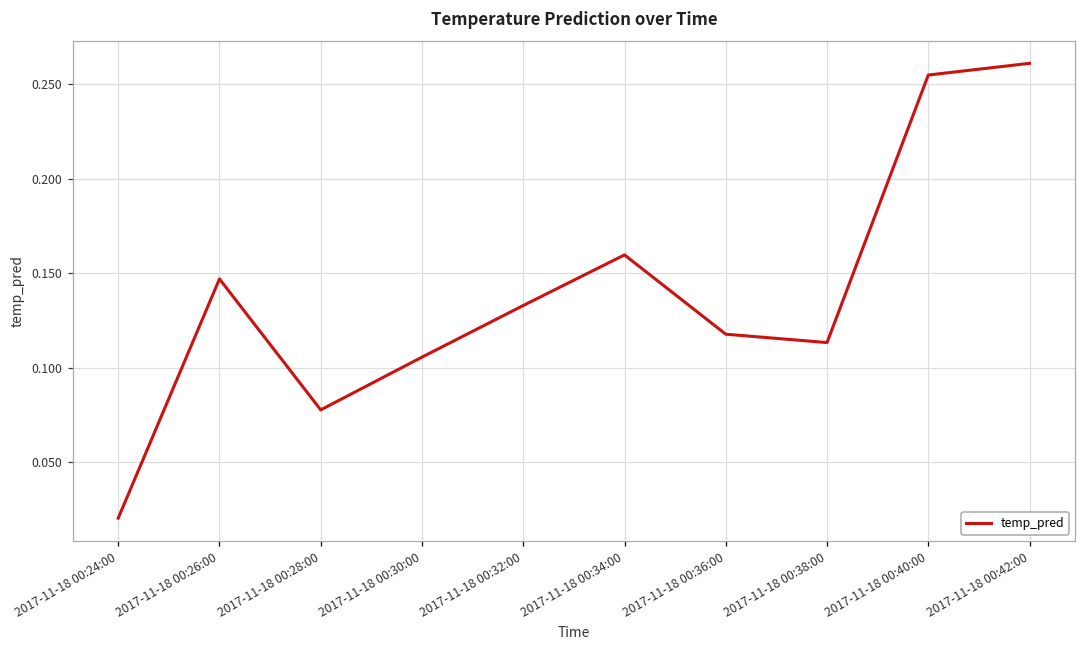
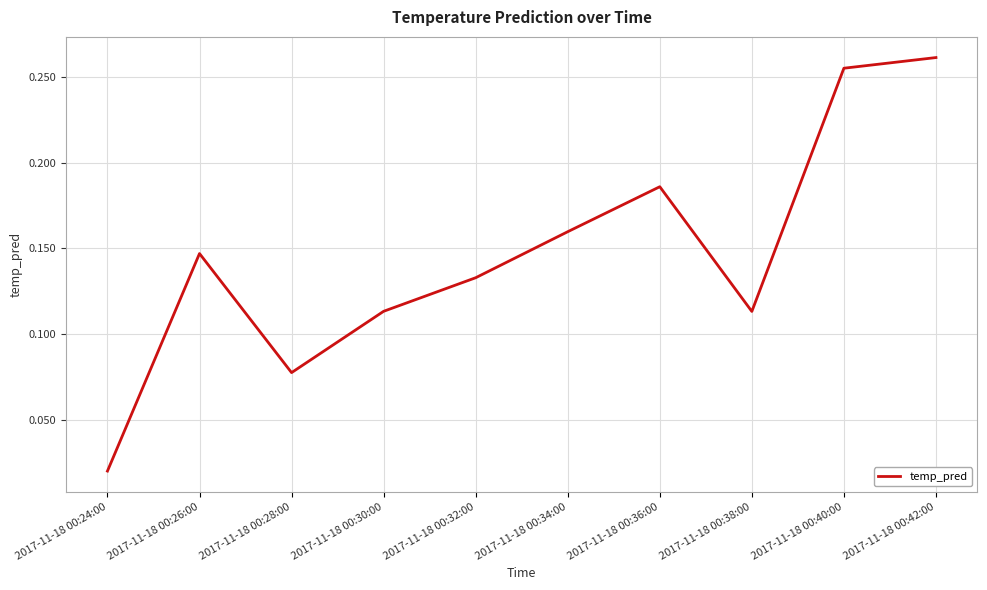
  {
    "2017-11-18 00:24:00": 0.020,
    "2017-11-18 00:26:00": 0.147,
    "2017-11-18 00:28:00": 0.078,
-   "2017-11-18 00:30:00": 0.106,
+   "2017-11-18 00:30:00": 0.113,
    "2017-11-18 00:32:00": 0.133,
    "2017-11-18 00:34:00": 0.160,
-   "2017-11-18 00:36:00": 0.118,
+   "2017-11-18 00:36:00": 0.186,
    "2017-11-18 00:38:00": 0.113,
    "2017-11-18 00:40:00": 0.255,
    "2017-11-18 00:42:00": 0.261
  }
